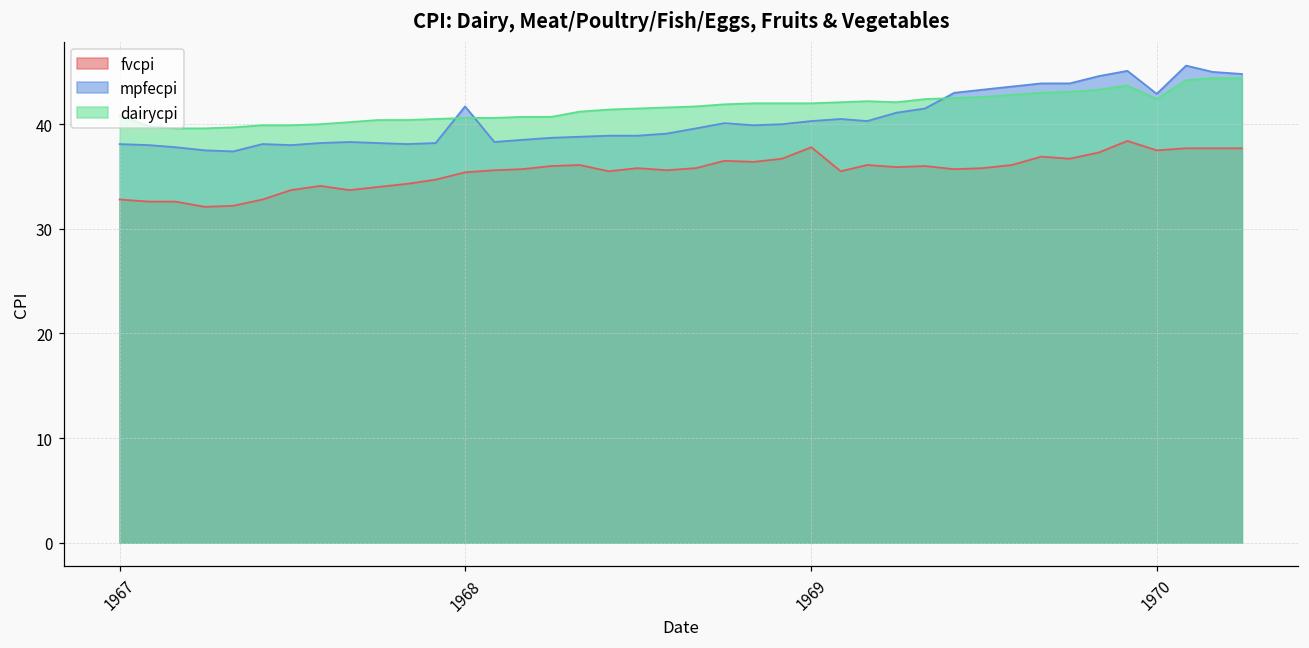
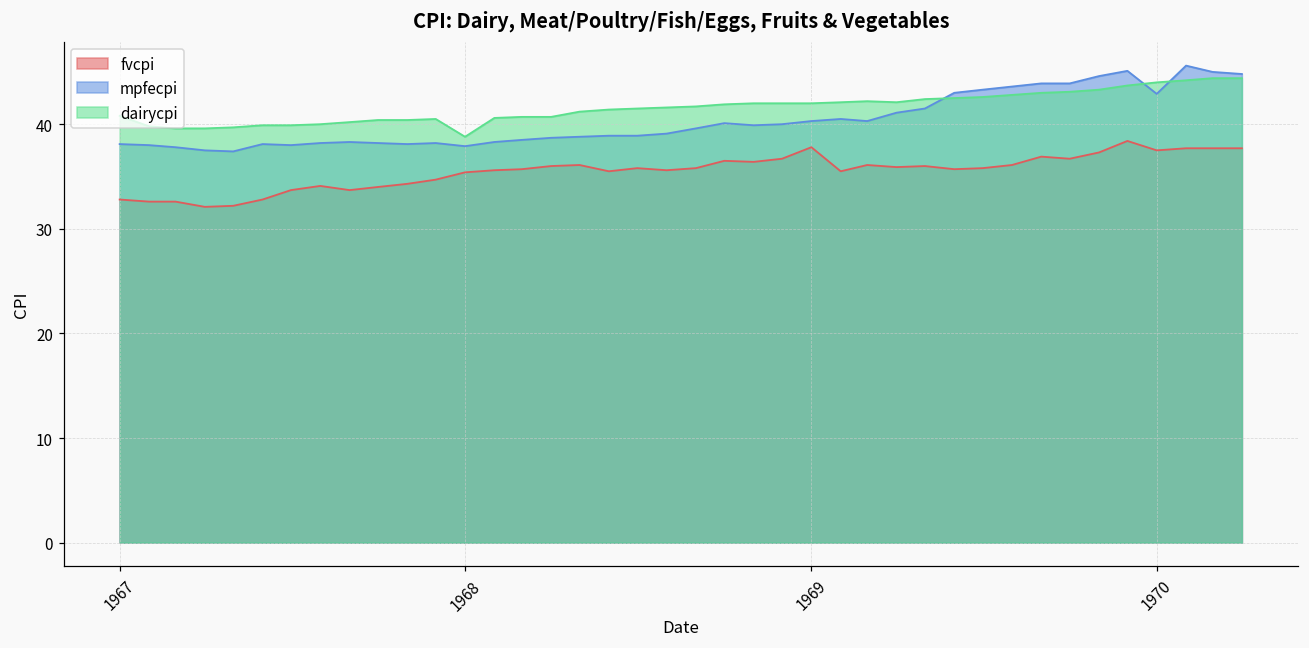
  {
    "fvcpi": {
      "1967": 33,
      "1968": 35,
      "1969": 38,
      "1970": 38
    },
    "mpfecpi": {
      "1967": 38,
-     "1968": 42,
+     "1968": 38,
      "1969": 40,
      "1970": 43
    },
    "dairycpi": {
-     "1968": 41,
+     "1968": 39,
      "1969": 42,
-     "1970": 42
+     "1970": 44
    }
  }
